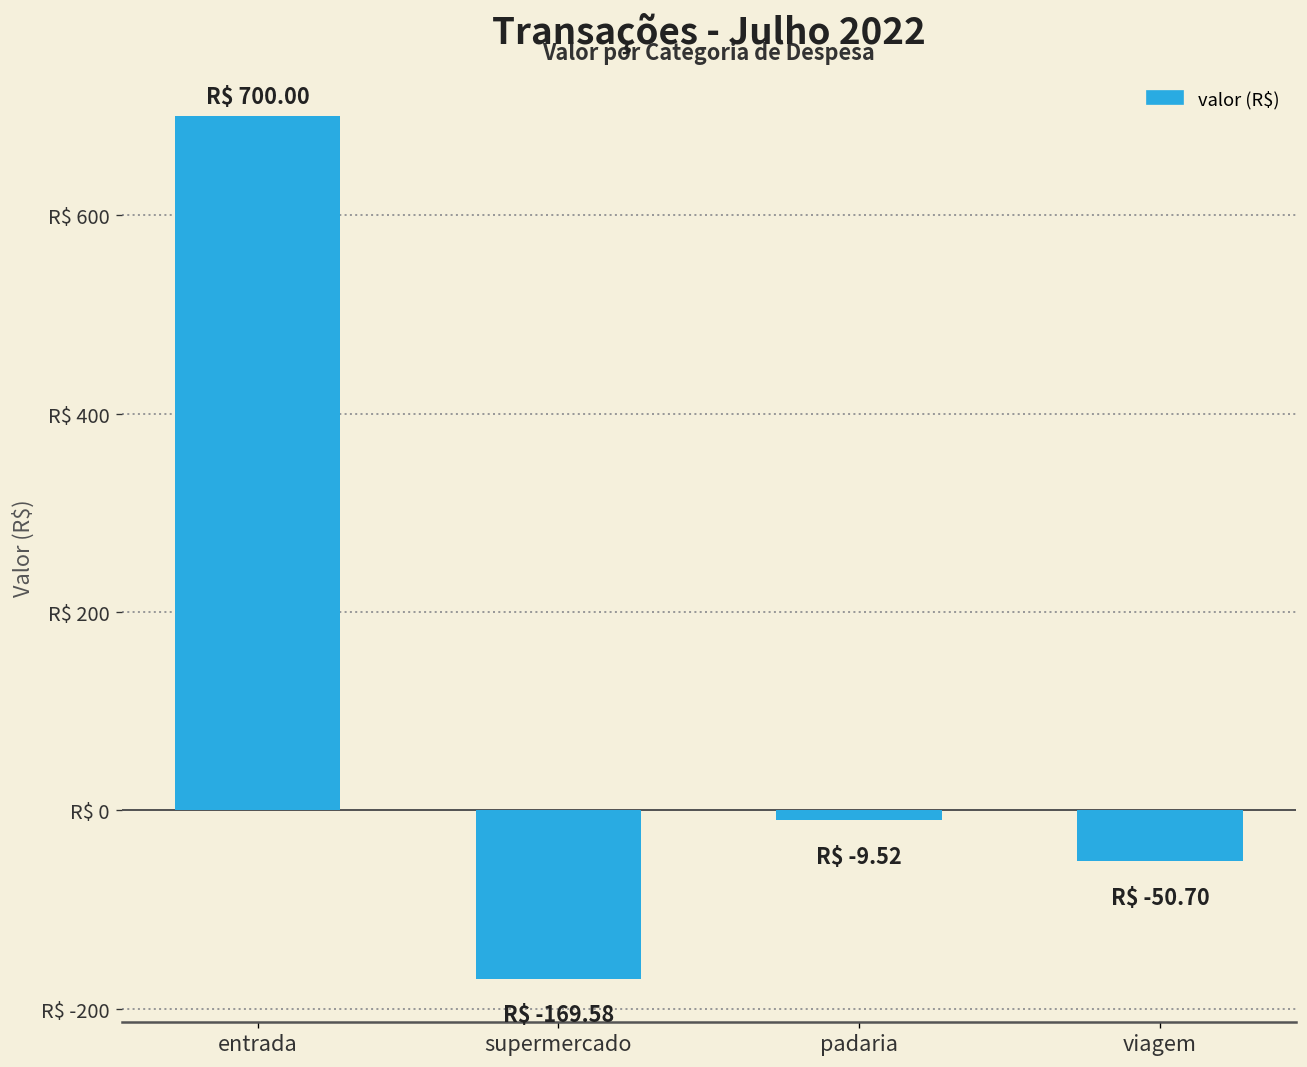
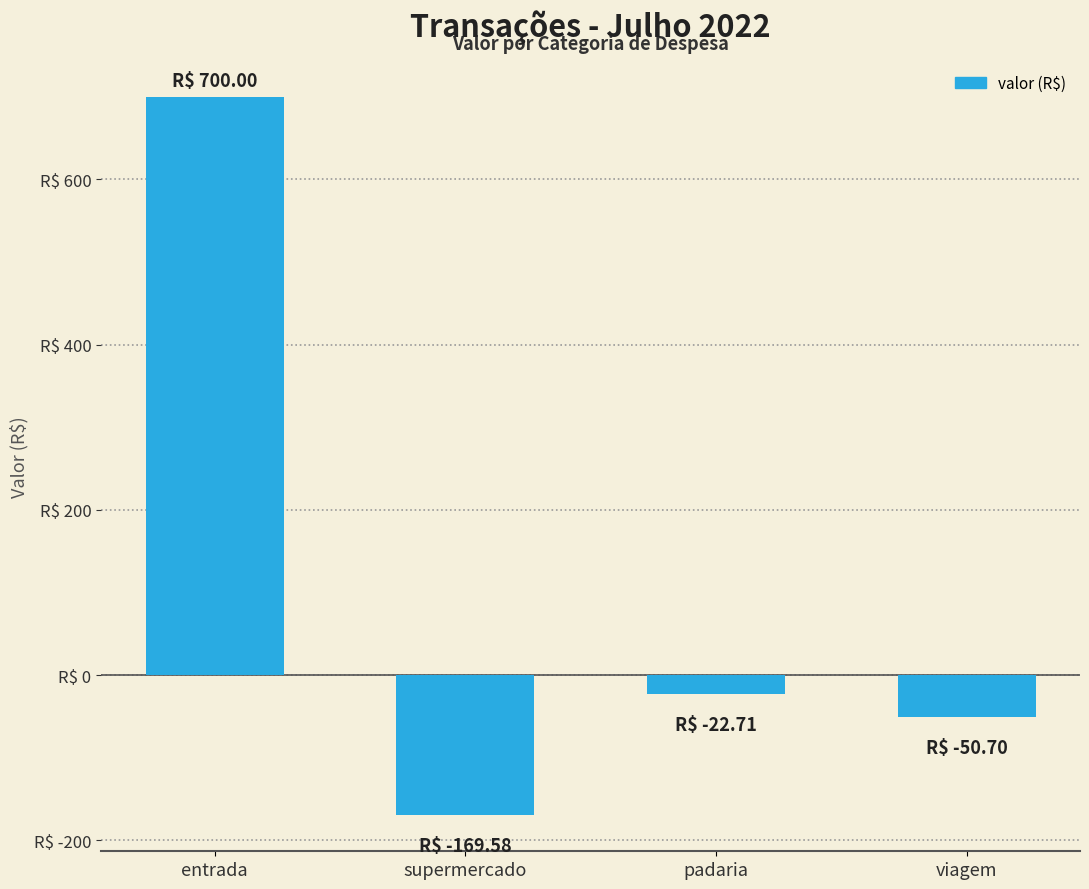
  {
    "entrada": 700.00,
    "supermercado": -169.58,
-   "padaria": -9.52,
+   "padaria": -22.71,
    "viagem": -50.70
  }
